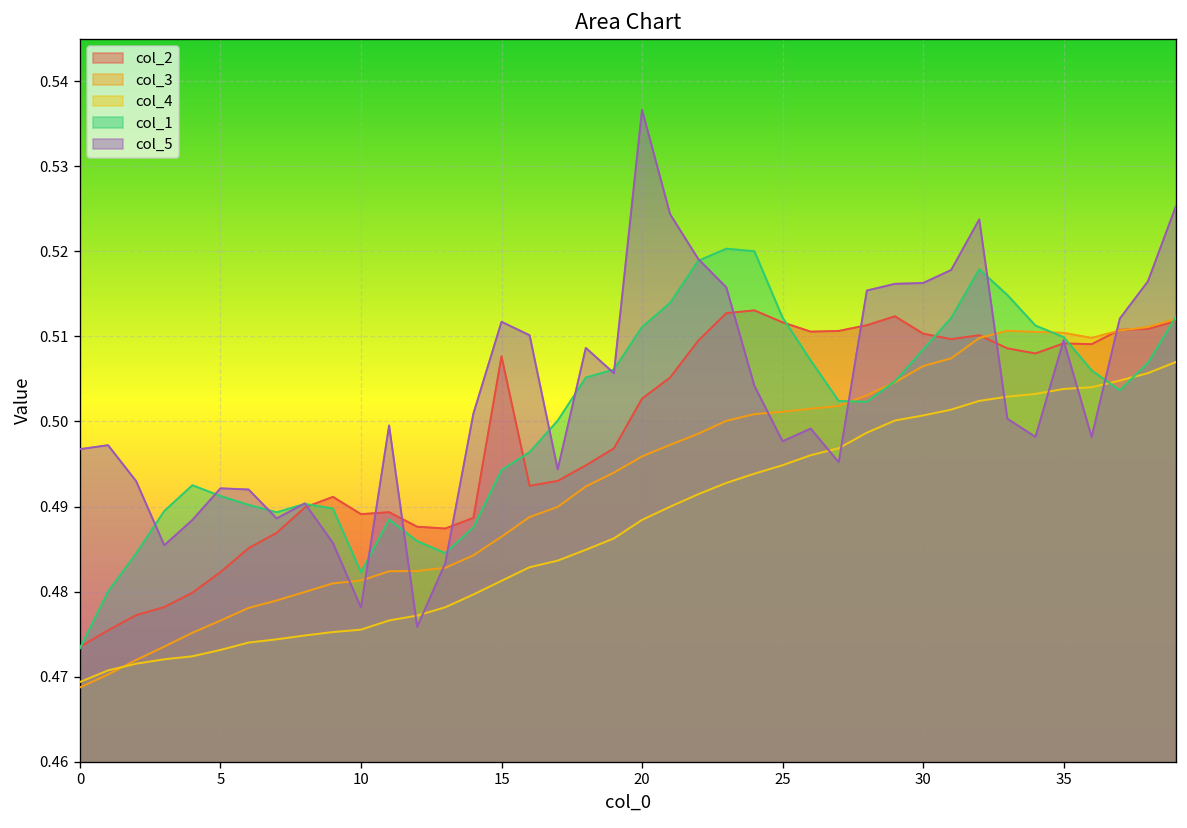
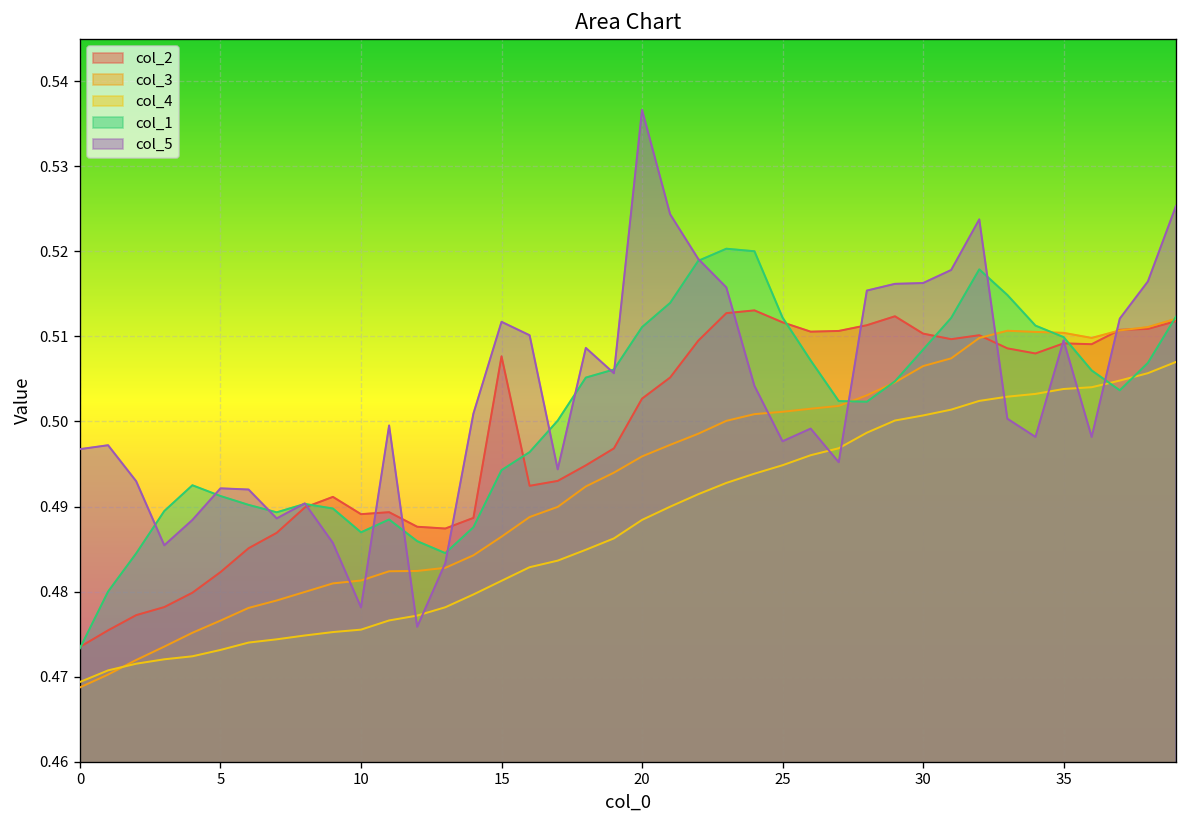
  {
    "col_2": {
      "5": 0.482,
      "10": 0.489,
      "15": 0.508,
      "20": 0.503,
      "25": 0.512,
      "30": 0.510
    },
    "col_1": {
      "5": 0.491,
-     "10": 0.482,
+     "10": 0.487,
      "15": 0.494,
      "20": 0.511,
      "25": 0.512,
      "30": 0.508,
      "35": 0.510
    },
    "col_5": {
      "0": 0.497,
      "5": 0.492,
      "10": 0.478,
      "15": 0.512,
      "20": 0.537,
      "25": 0.498,
      "30": 0.516
    }
  }
